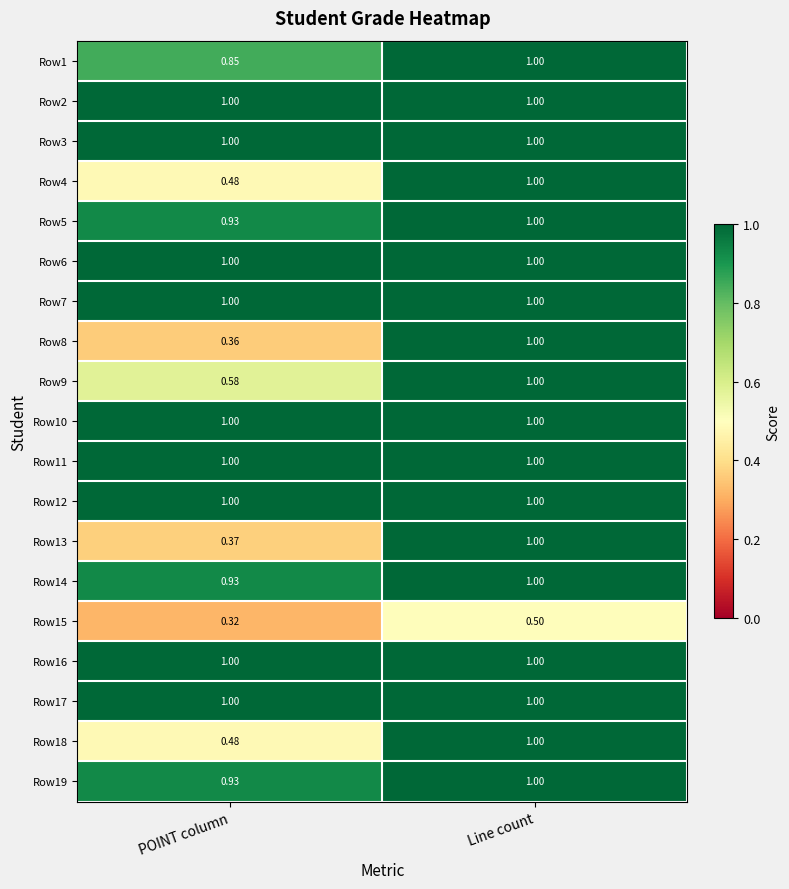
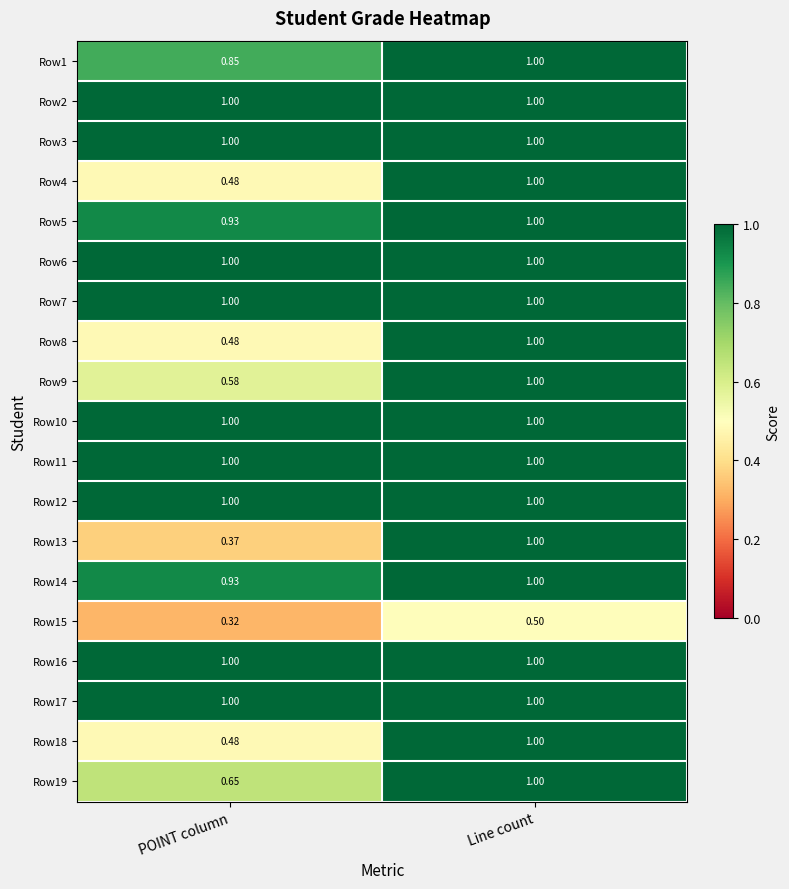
  {
    "Row1": {
      "POINT column": 0.85,
      "Line count": 1.00
    },
    "Row2": {
      "POINT column": 1.00,
      "Line count": 1.00
    },
    "Row3": {
      "POINT column": 1.00,
      "Line count": 1.00
    },
    "Row4": {
      "POINT column": 0.48,
      "Line count": 1.00
    },
    "Row5": {
      "POINT column": 0.93,
      "Line count": 1.00
    },
    "Row6": {
      "POINT column": 1.00,
      "Line count": 1.00
    },
    "Row7": {
      "POINT column": 1.00,
      "Line count": 1.00
    },
    "Row8": {
-     "POINT column": 0.36,
+     "POINT column": 0.48,
      "Line count": 1.00
    },
    "Row9": {
      "POINT column": 0.58,
      "Line count": 1.00
    },
    "Row10": {
      "POINT column": 1.00,
      "Line count": 1.00
    },
    "Row11": {
      "POINT column": 1.00,
      "Line count": 1.00
    },
    "Row12": {
      "POINT column": 1.00,
      "Line count": 1.00
    },
    "Row13": {
      "POINT column": 0.37,
      "Line count": 1.00
    },
    "Row14": {
      "POINT column": 0.93,
      "Line count": 1.00
    },
    "Row15": {
      "POINT column": 0.32,
      "Line count": 0.50
    },
    "Row16": {
      "POINT column": 1.00,
      "Line count": 1.00
    },
    "Row17": {
      "POINT column": 1.00,
      "Line count": 1.00
    },
    "Row18": {
      "POINT column": 0.48,
      "Line count": 1.00
    },
    "Row19": {
-     "POINT column": 0.93,
+     "POINT column": 0.65,
      "Line count": 1.00
    }
  }
